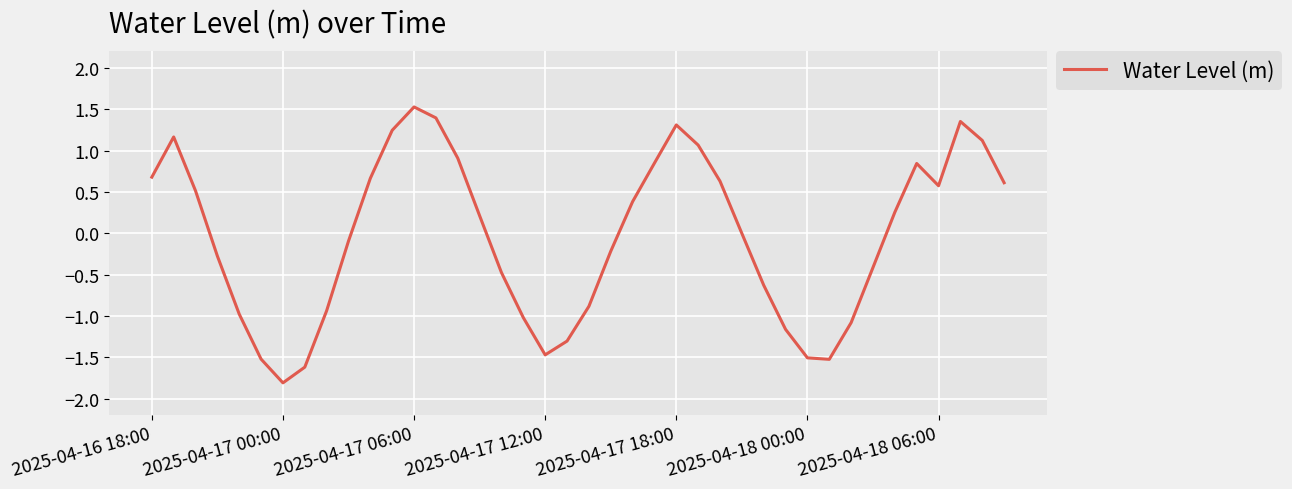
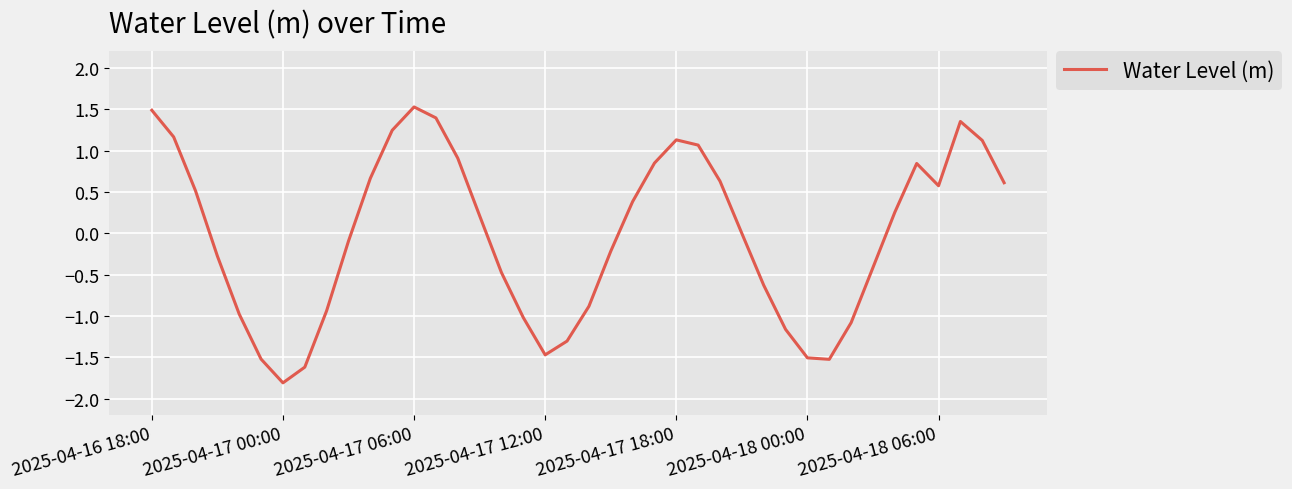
  {
-   "2025-04-16 18:00": 0.7,
+   "2025-04-16 18:00": 1.5,
    "2025-04-17 00:00": -1.8,
    "2025-04-17 06:00": 1.5,
    "2025-04-17 12:00": -1.5,
-   "2025-04-17 18:00": 1.3,
+   "2025-04-17 18:00": 1.1,
    "2025-04-18 00:00": -1.5,
    "2025-04-18 06:00": 0.6
  }
